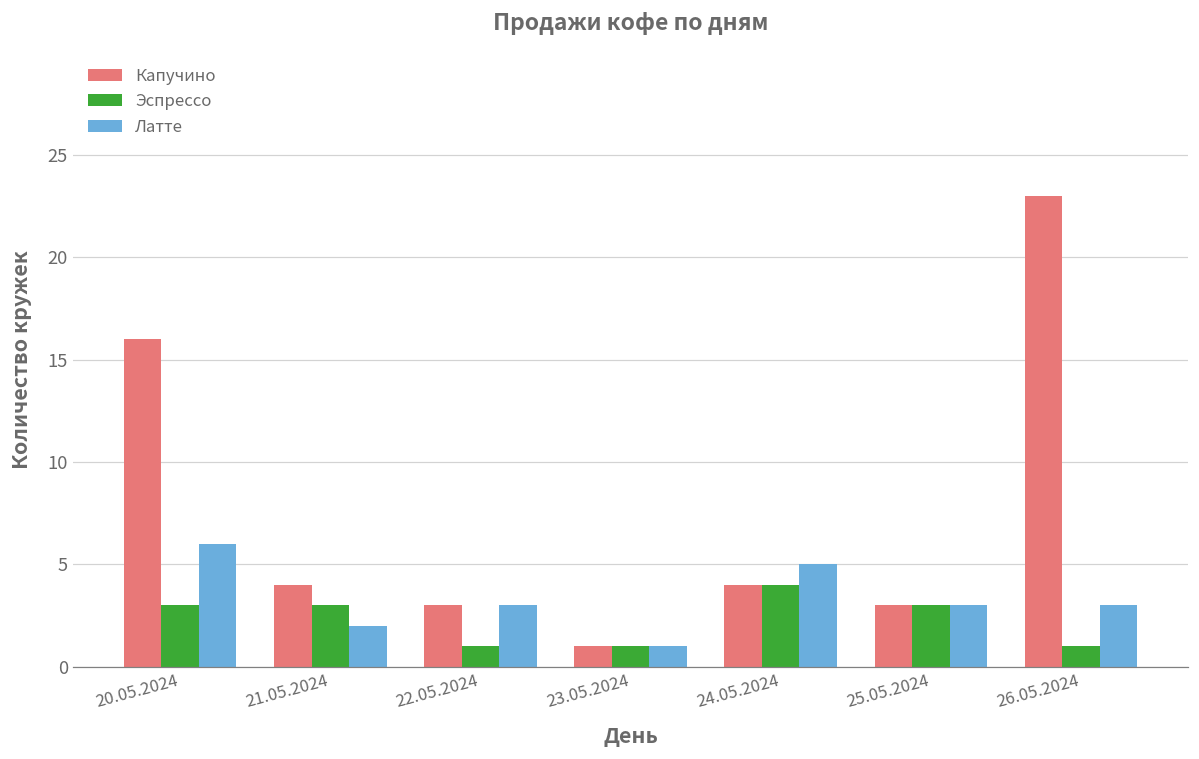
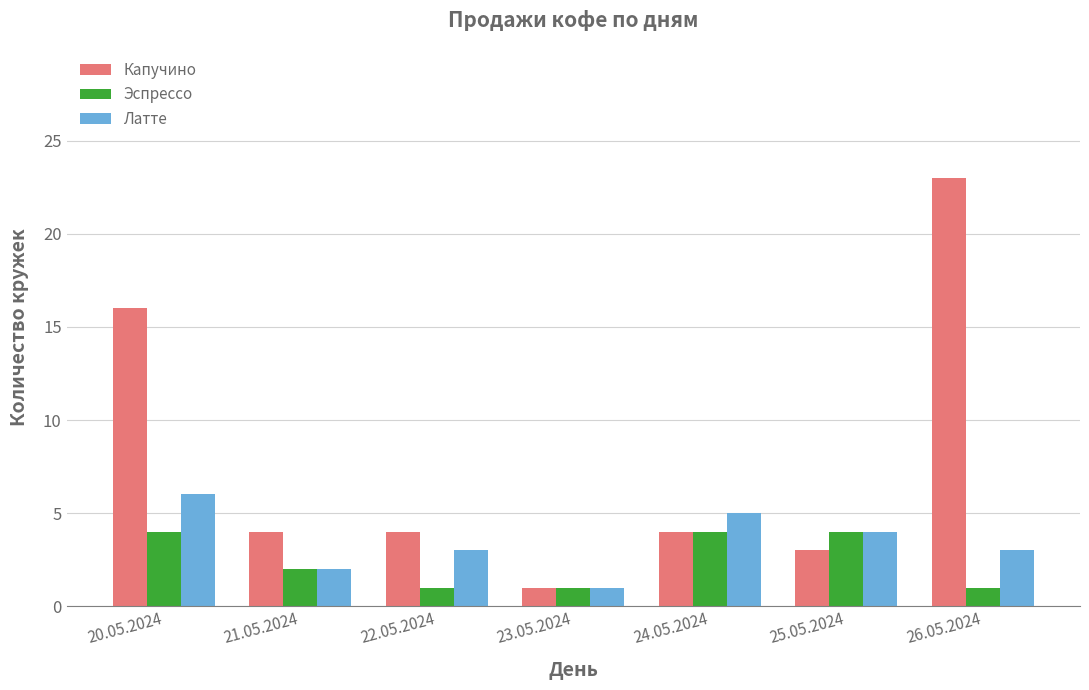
  {
    "Капучино": {
      "20.05.2024": 16,
      "21.05.2024": 4,
-     "22.05.2024": 3,
+     "22.05.2024": 4,
      "23.05.2024": 1,
      "24.05.2024": 4,
      "25.05.2024": 3,
      "26.05.2024": 23
    },
    "Эспрессо": {
-     "20.05.2024": 3,
-     "21.05.2024": 3,
+     "20.05.2024": 4,
+     "21.05.2024": 2,
      "22.05.2024": 1,
      "23.05.2024": 1,
      "24.05.2024": 4,
-     "25.05.2024": 3,
+     "25.05.2024": 4,
      "26.05.2024": 1
    },
    "Латте": {
      "20.05.2024": 6,
      "21.05.2024": 2,
      "22.05.2024": 3,
      "23.05.2024": 1,
      "24.05.2024": 5,
-     "25.05.2024": 3,
+     "25.05.2024": 4,
      "26.05.2024": 3
    }
  }
